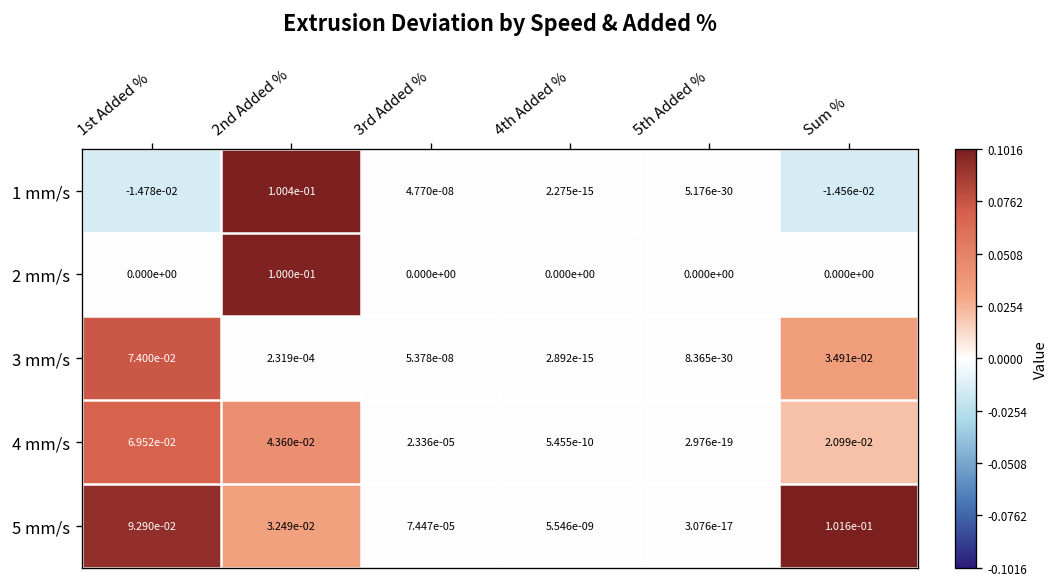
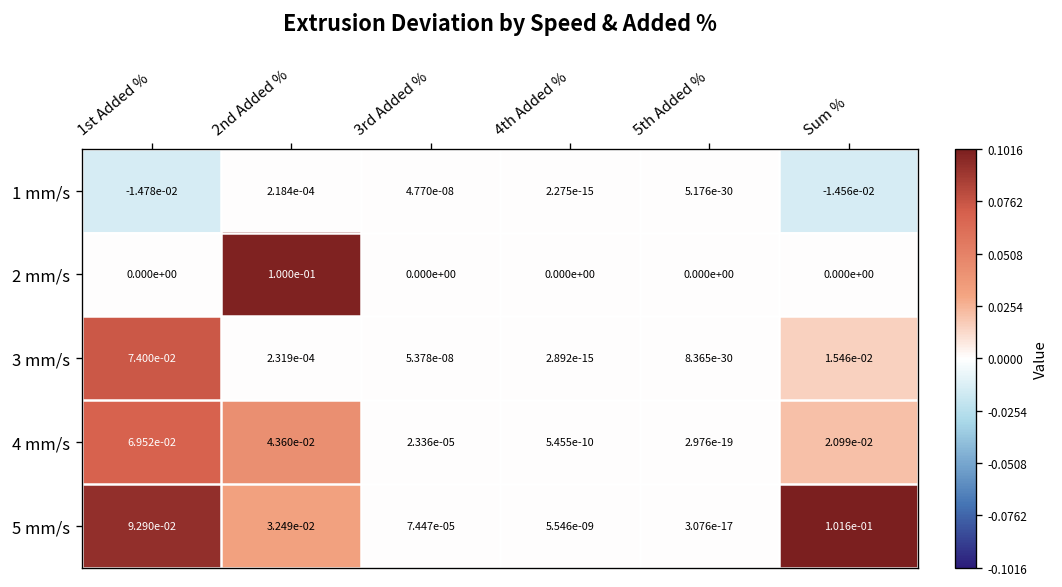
  {
    "1 mm/s": {
      "1st Added %": "-1.478e-02",
-     "2nd Added %": "1.004e-01",
+     "2nd Added %": "2.184e-04",
      "3rd Added %": "4.770e-08",
      "4th Added %": "2.275e-15",
      "5th Added %": "5.176e-30",
      "Sum %": "-1.456e-02"
    },
    "2 mm/s": {
      "1st Added %": "0.000e+00",
      "2nd Added %": "1.000e-01",
      "3rd Added %": "0.000e+00",
      "4th Added %": "0.000e+00",
      "5th Added %": "0.000e+00",
      "Sum %": "0.000e+00"
    },
    "3 mm/s": {
      "1st Added %": "7.400e-02",
      "2nd Added %": "2.319e-04",
      "3rd Added %": "5.378e-08",
      "4th Added %": "2.892e-15",
      "5th Added %": "8.365e-30",
-     "Sum %": "3.491e-02"
+     "Sum %": "1.546e-02"
    },
    "4 mm/s": {
      "1st Added %": "6.952e-02",
      "2nd Added %": "4.360e-02",
      "3rd Added %": "2.336e-05",
      "4th Added %": "5.455e-10",
      "5th Added %": "2.976e-19",
      "Sum %": "2.099e-02"
    },
    "5 mm/s": {
      "1st Added %": "9.290e-02",
      "2nd Added %": "3.249e-02",
      "3rd Added %": "7.447e-05",
      "4th Added %": "5.546e-09",
      "5th Added %": "3.076e-17",
      "Sum %": "1.016e-01"
    }
  }
